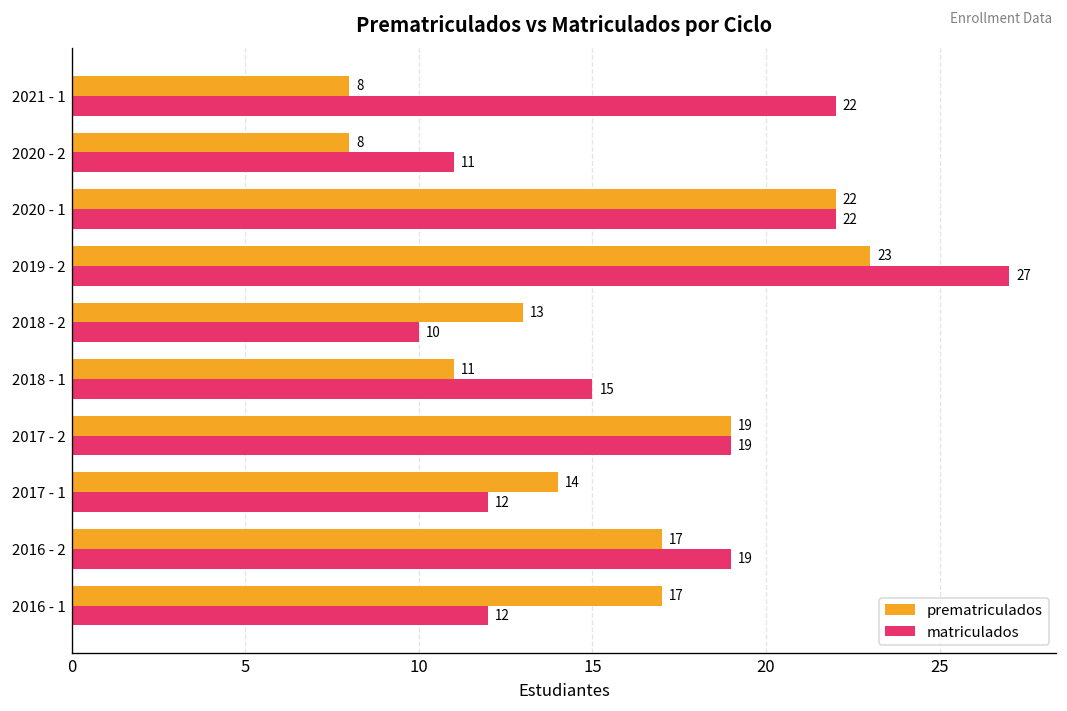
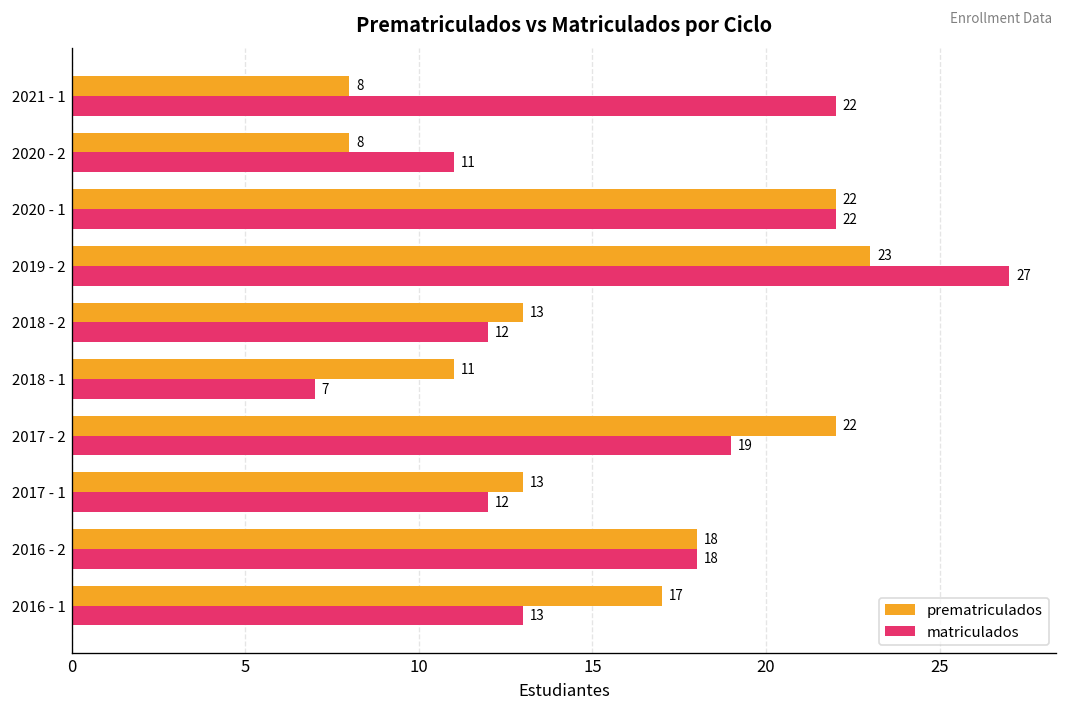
  {
    "prematriculados": {
      "2021 - 1": 8,
      "2020 - 2": 8,
      "2020 - 1": 22,
      "2019 - 2": 23,
      "2018 - 2": 13,
      "2018 - 1": 11,
-     "2017 - 2": 19,
-     "2017 - 1": 14,
-     "2016 - 2": 17,
+     "2017 - 2": 22,
+     "2017 - 1": 13,
+     "2016 - 2": 18,
      "2016 - 1": 17
    },
    "matriculados": {
      "2021 - 1": 22,
      "2020 - 2": 11,
      "2020 - 1": 22,
      "2019 - 2": 27,
-     "2018 - 2": 10,
-     "2018 - 1": 15,
+     "2018 - 2": 12,
+     "2018 - 1": 7,
      "2017 - 2": 19,
      "2017 - 1": 12,
-     "2016 - 2": 19,
-     "2016 - 1": 12
+     "2016 - 2": 18,
+     "2016 - 1": 13
    }
  }
